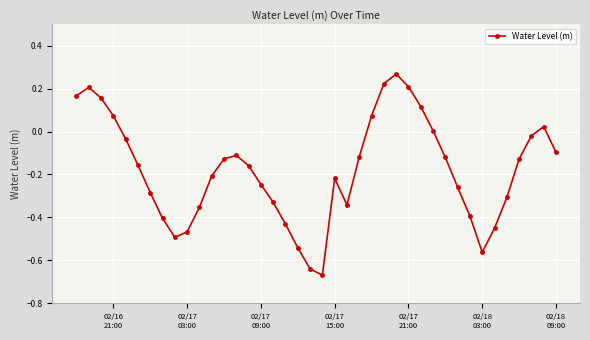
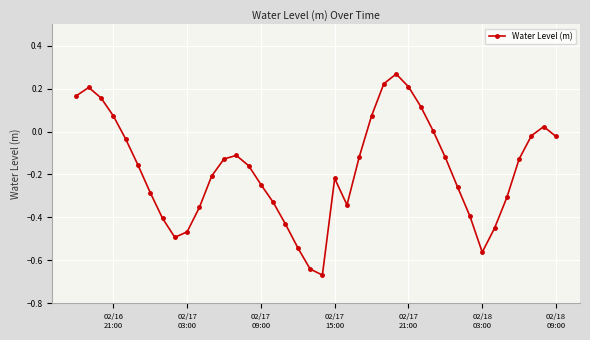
  {
    "02/16 21:00": 0.07,
    "02/17 03:00": -0.47,
    "02/17 09:00": -0.25,
    "02/17 15:00": -0.22,
    "02/17 21:00": 0.21,
    "02/18 03:00": -0.56,
-   "02/18 09:00": -0.10
+   "02/18 09:00": -0.02
  }
